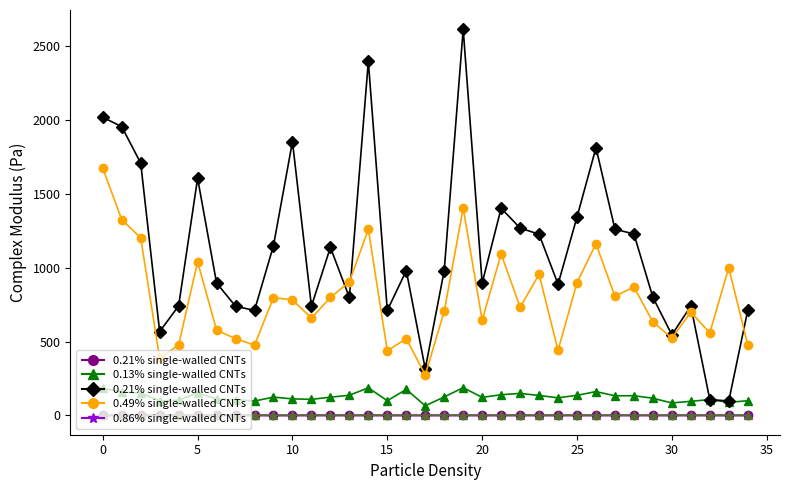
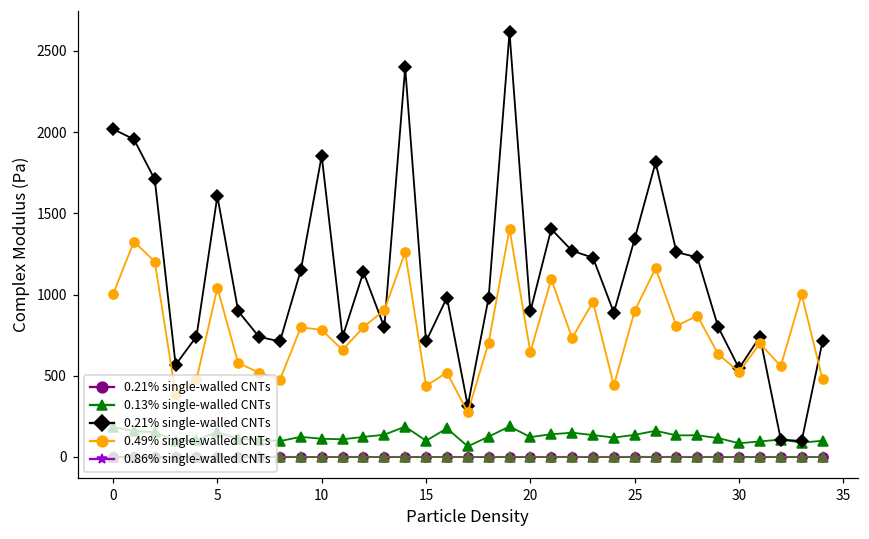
  {
    "0.21% single-walled CNTs": {
      "0": 2020,
      "5": 1610,
      "10": 1850,
      "15": 710,
      "20": 900,
      "25": 1340,
      "30": 550
    },
    "0.49% single-walled CNTs": {
-     "0": 1670,
+     "0": 1000,
      "5": 1040,
      "10": 780,
      "15": 440,
      "20": 640,
      "25": 900,
      "30": 520
    }
  }
